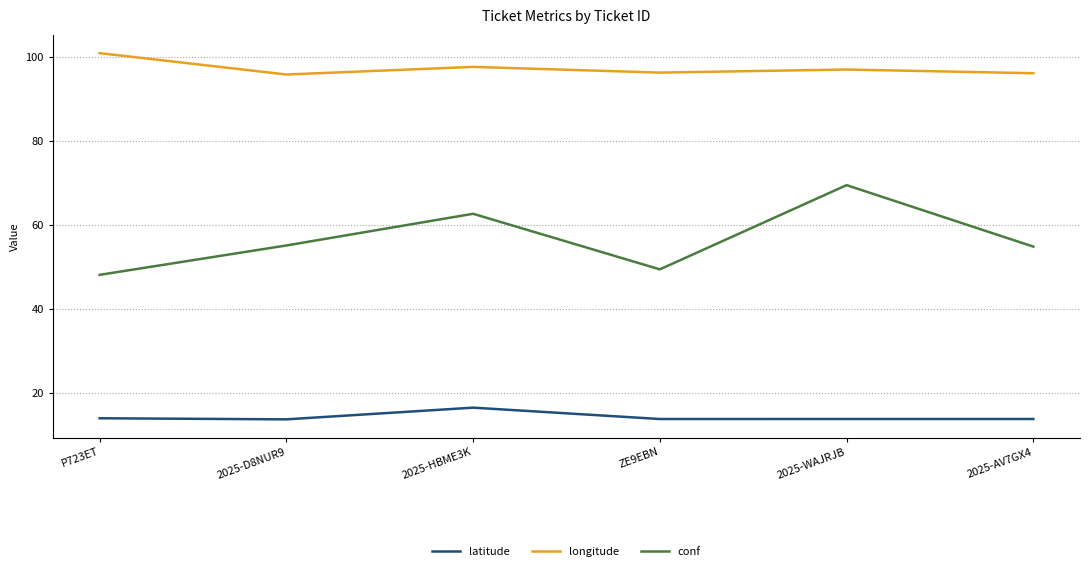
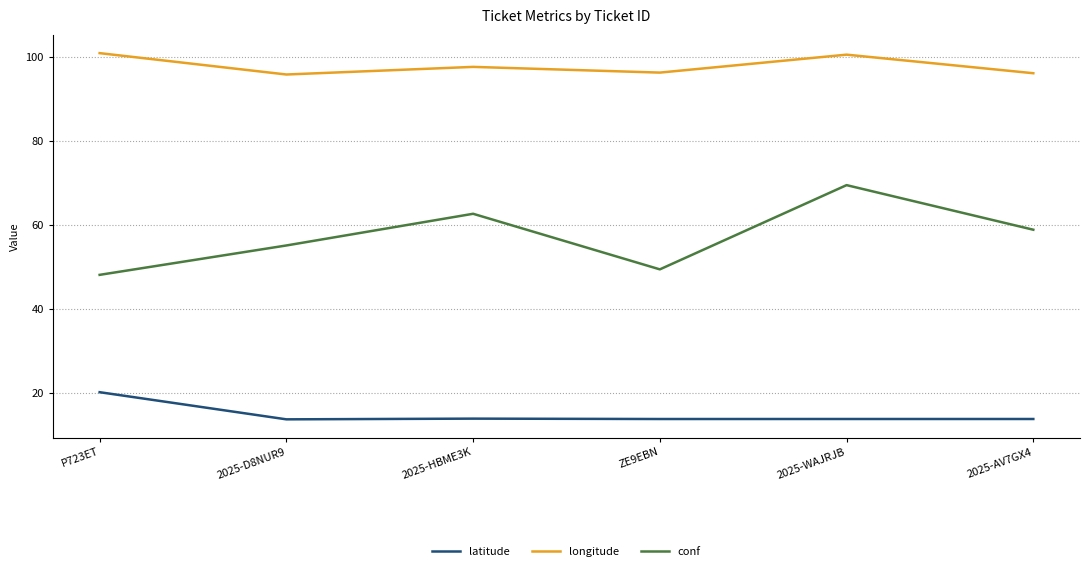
  {
    "latitude": {
-     "P723ET": 14,
+     "P723ET": 20,
      "2025-D8NUR9": 14,
-     "2025-HBME3K": 16,
+     "2025-HBME3K": 14,
      "ZE9EBN": 14,
      "2025-WAJRJB": 14,
      "2025-AV7GX4": 14
    },
    "longitude": {
      "P723ET": 101,
      "2025-D8NUR9": 96,
      "2025-HBME3K": 98,
      "ZE9EBN": 96,
-     "2025-WAJRJB": 97,
+     "2025-WAJRJB": 100,
      "2025-AV7GX4": 96
    },
    "conf": {
      "P723ET": 48,
      "2025-D8NUR9": 55,
      "2025-HBME3K": 63,
      "ZE9EBN": 49,
      "2025-WAJRJB": 69,
-     "2025-AV7GX4": 55
+     "2025-AV7GX4": 59
    }
  }
